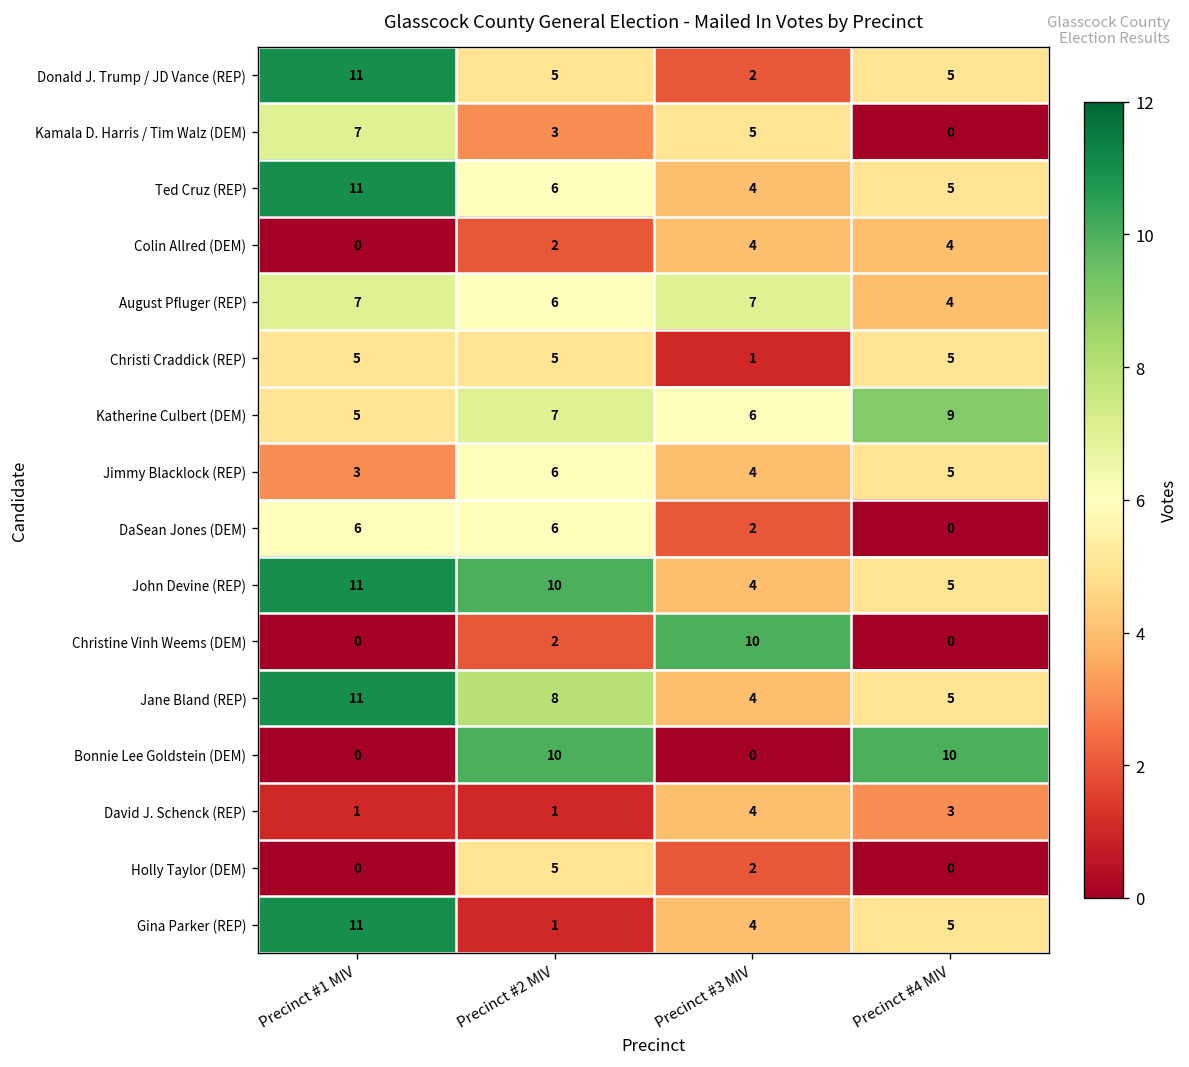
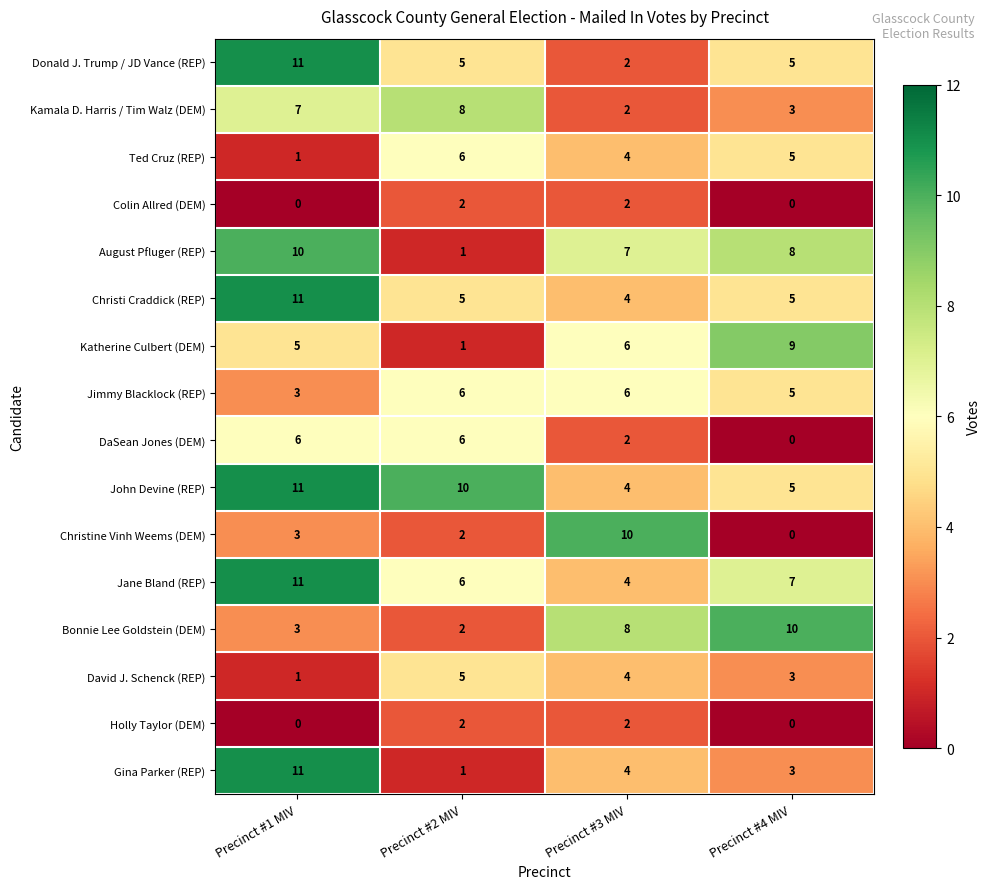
  {
    "Donald J. Trump / JD Vance (REP)": {
      "Precinct #1 MIV": 11,
      "Precinct #2 MIV": 5,
      "Precinct #3 MIV": 2,
      "Precinct #4 MIV": 5
    },
    "Kamala D. Harris / Tim Walz (DEM)": {
      "Precinct #1 MIV": 7,
-     "Precinct #2 MIV": 3,
-     "Precinct #3 MIV": 5,
-     "Precinct #4 MIV": 0
+     "Precinct #2 MIV": 8,
+     "Precinct #3 MIV": 2,
+     "Precinct #4 MIV": 3
    },
    "Ted Cruz (REP)": {
-     "Precinct #1 MIV": 11,
+     "Precinct #1 MIV": 1,
      "Precinct #2 MIV": 6,
      "Precinct #3 MIV": 4,
      "Precinct #4 MIV": 5
    },
    "Colin Allred (DEM)": {
      "Precinct #1 MIV": 0,
      "Precinct #2 MIV": 2,
-     "Precinct #3 MIV": 4,
-     "Precinct #4 MIV": 4
+     "Precinct #3 MIV": 2,
+     "Precinct #4 MIV": 0
    },
    "August Pfluger (REP)": {
-     "Precinct #1 MIV": 7,
-     "Precinct #2 MIV": 6,
+     "Precinct #1 MIV": 10,
+     "Precinct #2 MIV": 1,
      "Precinct #3 MIV": 7,
-     "Precinct #4 MIV": 4
+     "Precinct #4 MIV": 8
    },
    "Christi Craddick (REP)": {
-     "Precinct #1 MIV": 5,
+     "Precinct #1 MIV": 11,
      "Precinct #2 MIV": 5,
-     "Precinct #3 MIV": 1,
+     "Precinct #3 MIV": 4,
      "Precinct #4 MIV": 5
    },
    "Katherine Culbert (DEM)": {
      "Precinct #1 MIV": 5,
-     "Precinct #2 MIV": 7,
+     "Precinct #2 MIV": 1,
      "Precinct #3 MIV": 6,
      "Precinct #4 MIV": 9
    },
    "Jimmy Blacklock (REP)": {
      "Precinct #1 MIV": 3,
      "Precinct #2 MIV": 6,
-     "Precinct #3 MIV": 4,
+     "Precinct #3 MIV": 6,
      "Precinct #4 MIV": 5
    },
    "DaSean Jones (DEM)": {
      "Precinct #1 MIV": 6,
      "Precinct #2 MIV": 6,
      "Precinct #3 MIV": 2,
      "Precinct #4 MIV": 0
    },
    "John Devine (REP)": {
      "Precinct #1 MIV": 11,
      "Precinct #2 MIV": 10,
      "Precinct #3 MIV": 4,
      "Precinct #4 MIV": 5
    },
    "Christine Vinh Weems (DEM)": {
-     "Precinct #1 MIV": 0,
+     "Precinct #1 MIV": 3,
      "Precinct #2 MIV": 2,
      "Precinct #3 MIV": 10,
      "Precinct #4 MIV": 0
    },
    "Jane Bland (REP)": {
      "Precinct #1 MIV": 11,
-     "Precinct #2 MIV": 8,
+     "Precinct #2 MIV": 6,
      "Precinct #3 MIV": 4,
-     "Precinct #4 MIV": 5
+     "Precinct #4 MIV": 7
    },
    "Bonnie Lee Goldstein (DEM)": {
-     "Precinct #1 MIV": 0,
-     "Precinct #2 MIV": 10,
-     "Precinct #3 MIV": 0,
+     "Precinct #1 MIV": 3,
+     "Precinct #2 MIV": 2,
+     "Precinct #3 MIV": 8,
      "Precinct #4 MIV": 10
    },
    "David J. Schenck (REP)": {
      "Precinct #1 MIV": 1,
-     "Precinct #2 MIV": 1,
+     "Precinct #2 MIV": 5,
      "Precinct #3 MIV": 4,
      "Precinct #4 MIV": 3
    },
    "Holly Taylor (DEM)": {
      "Precinct #1 MIV": 0,
-     "Precinct #2 MIV": 5,
+     "Precinct #2 MIV": 2,
      "Precinct #3 MIV": 2,
      "Precinct #4 MIV": 0
    },
    "Gina Parker (REP)": {
      "Precinct #1 MIV": 11,
      "Precinct #2 MIV": 1,
      "Precinct #3 MIV": 4,
-     "Precinct #4 MIV": 5
+     "Precinct #4 MIV": 3
    }
  }
